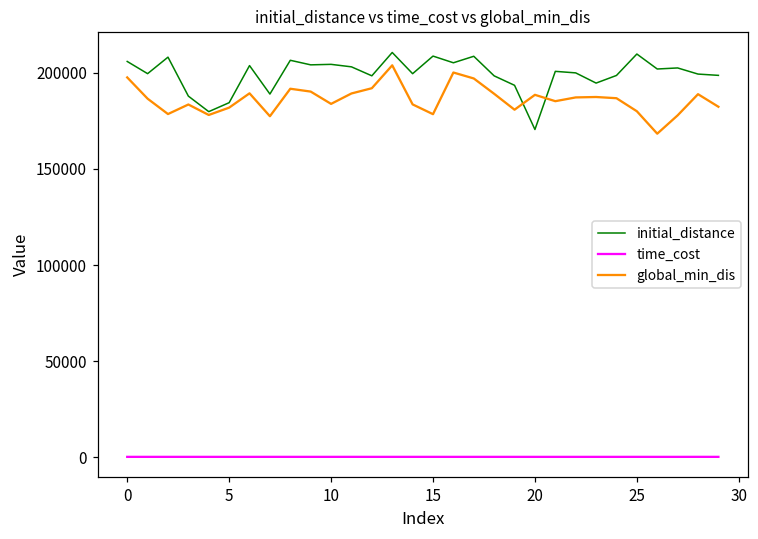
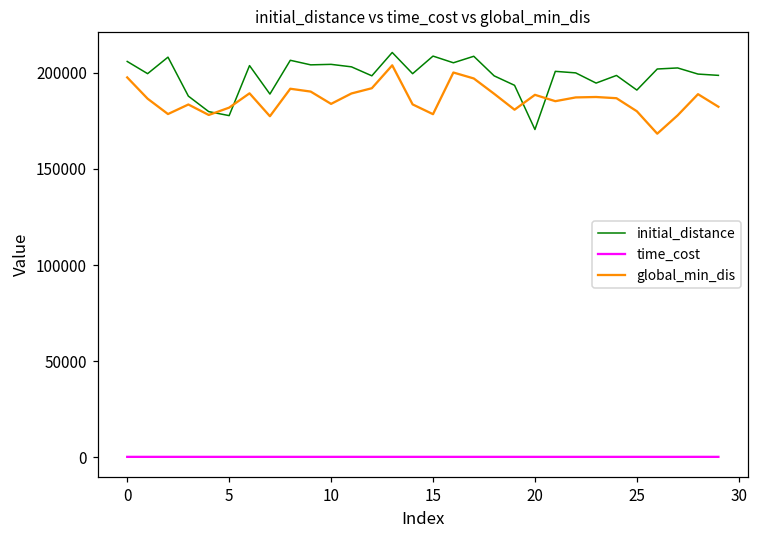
  {
    "initial_distance": {
      "0": 206000,
-     "5": 185000,
+     "5": 178000,
      "10": 204000,
      "15": 209000,
      "20": 171000,
-     "25": 210000
+     "25": 191000
    },
    "time_cost": {
      "0": 0,
      "5": 0,
      "10": 0,
      "15": 0,
      "20": 0,
      "25": 0
    },
    "global_min_dis": {
      "0": 198000,
      "5": 182000,
      "10": 184000,
      "15": 179000,
      "20": 189000,
      "25": 180000
    }
  }
